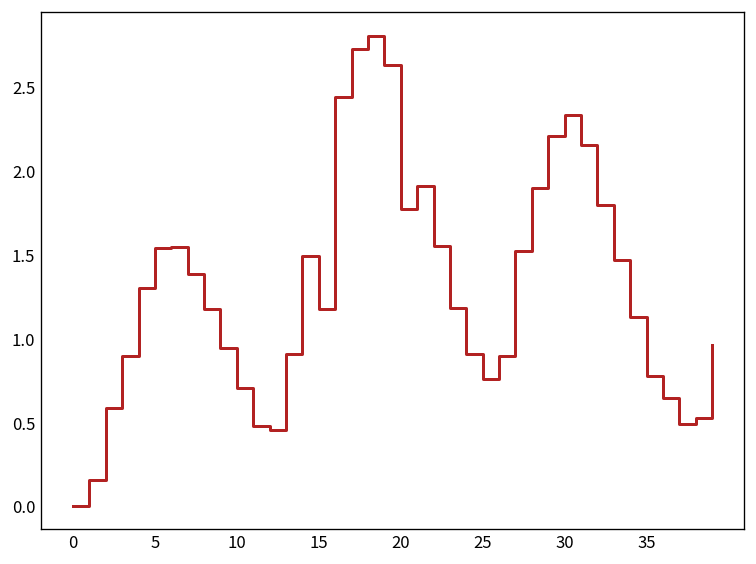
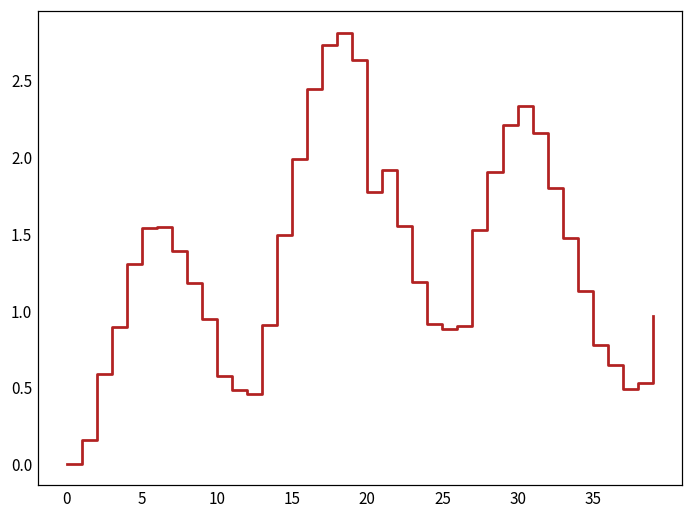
  {
    "0": 0.01,
    "5": 1.54,
-   "10": 0.71,
-   "15": 1.18,
+   "10": 0.58,
+   "15": 1.99,
    "20": 1.78,
-   "25": 0.76,
+   "25": 0.88,
    "30": 2.34,
    "35": 0.78
  }
